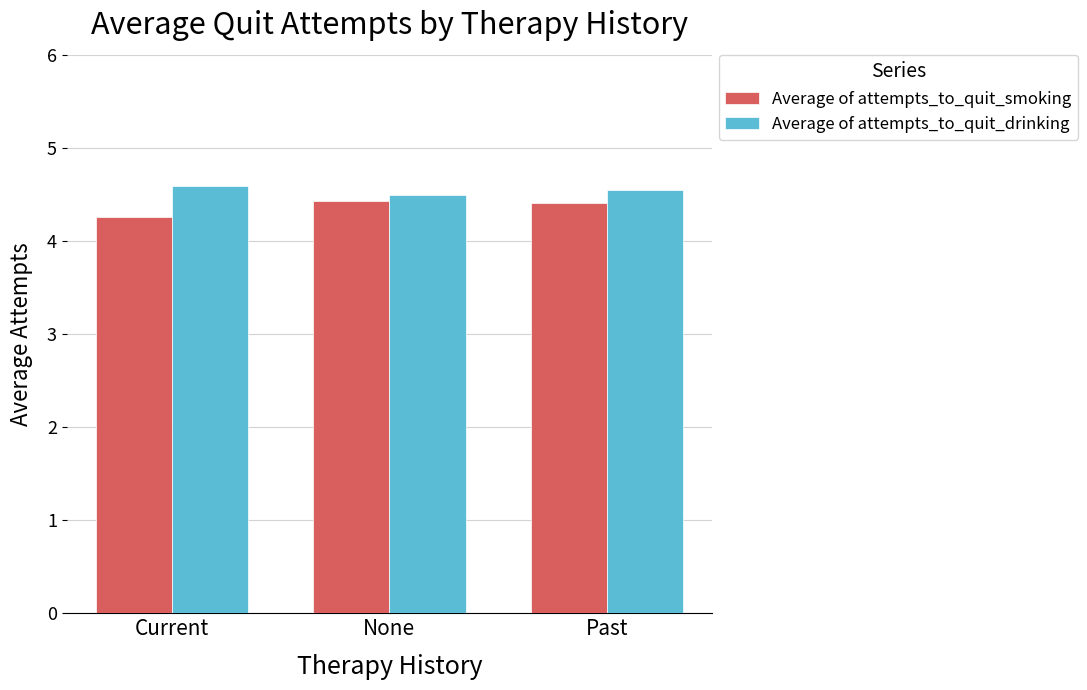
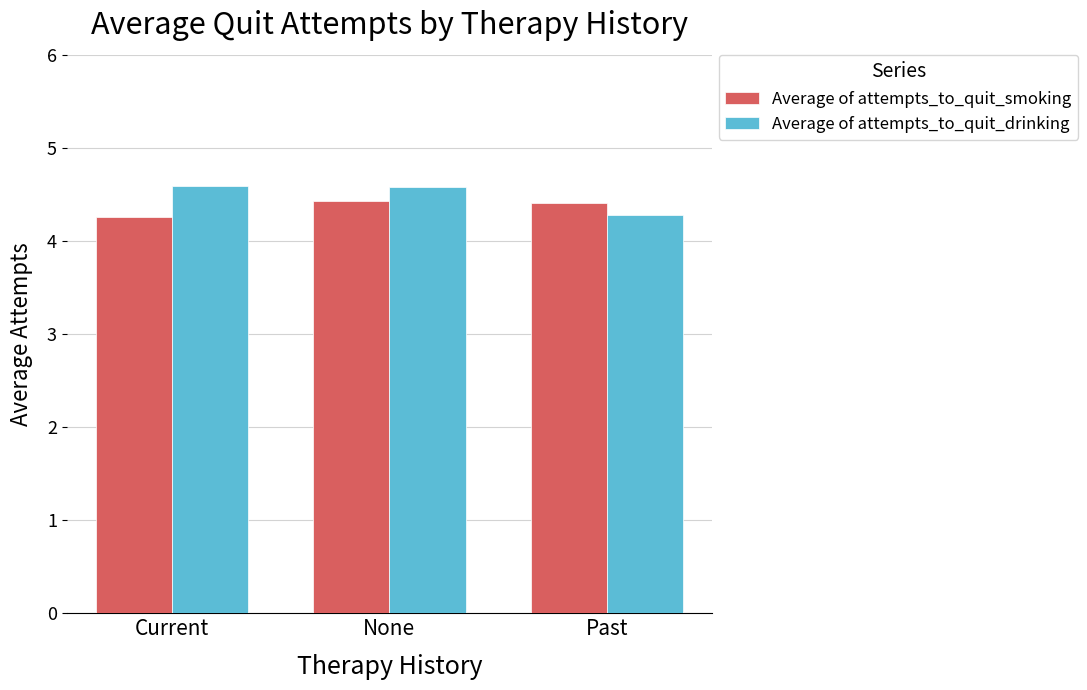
  {
    "Average of attempts_to_quit_smoking": {
      "Current": 4.3,
      "None": 4.4,
      "Past": 4.4
    },
    "Average of attempts_to_quit_drinking": {
      "Current": 4.6,
-     "None": 4.5,
-     "Past": 4.5
+     "None": 4.6,
+     "Past": 4.3
    }
  }
